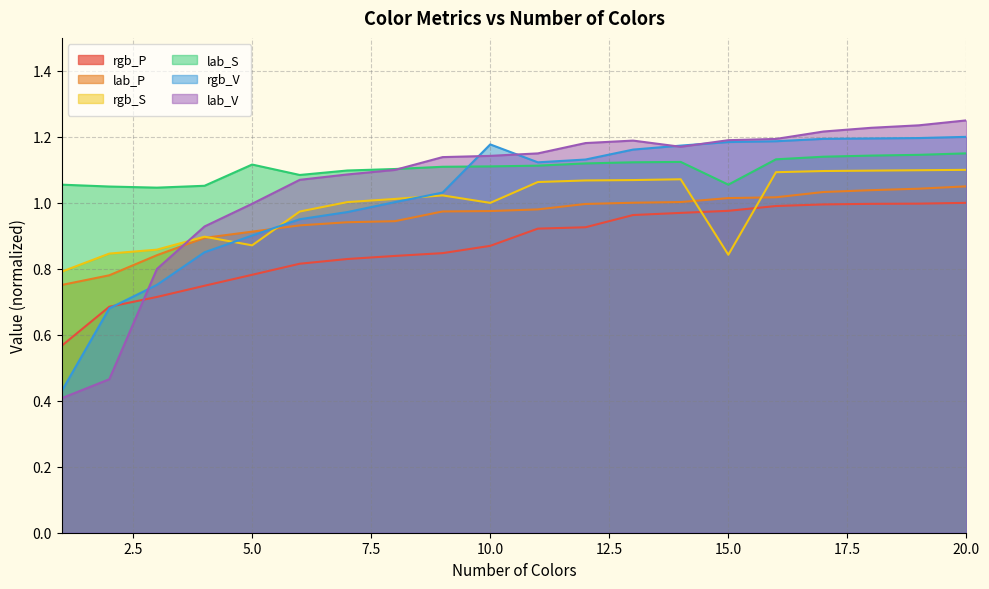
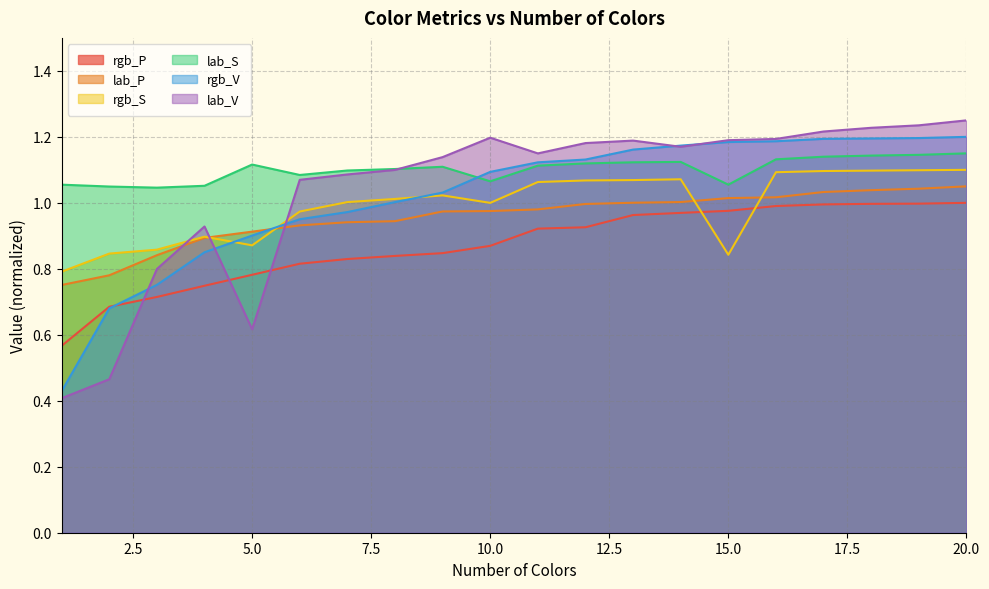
  {
    "rgb_S": {
      "5.0": 0.87,
      "10.0": 1.00,
      "15.0": 0.84,
      "20.0": 1.10
    },
    "lab_S": {
      "5.0": 1.12,
-     "10.0": 1.11,
+     "10.0": 1.07,
      "15.0": 1.06,
      "20.0": 1.15
    },
    "rgb_V": {
      "5.0": 0.90,
-     "10.0": 1.18,
+     "10.0": 1.09,
      "20.0": 1.20
    },
    "lab_V": {
-     "5.0": 1.00,
-     "10.0": 1.14,
+     "5.0": 0.62,
+     "10.0": 1.20,
      "20.0": 1.25
    }
  }
